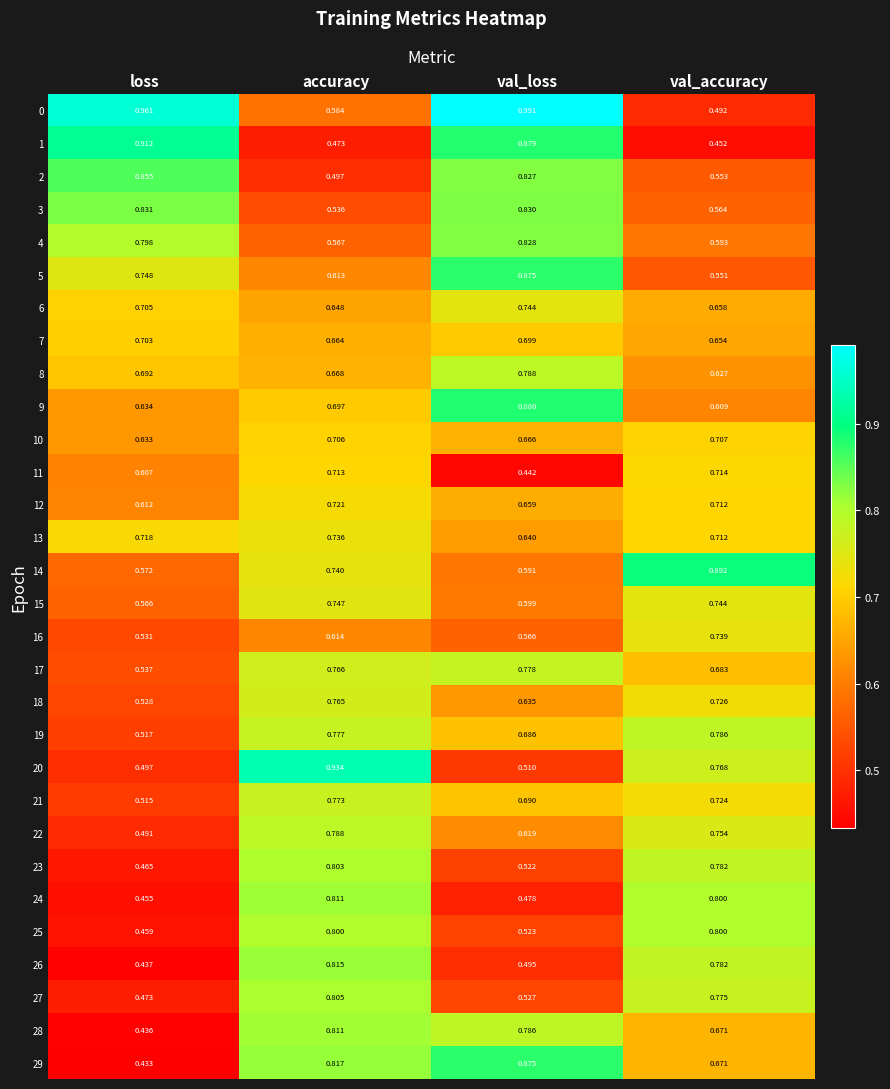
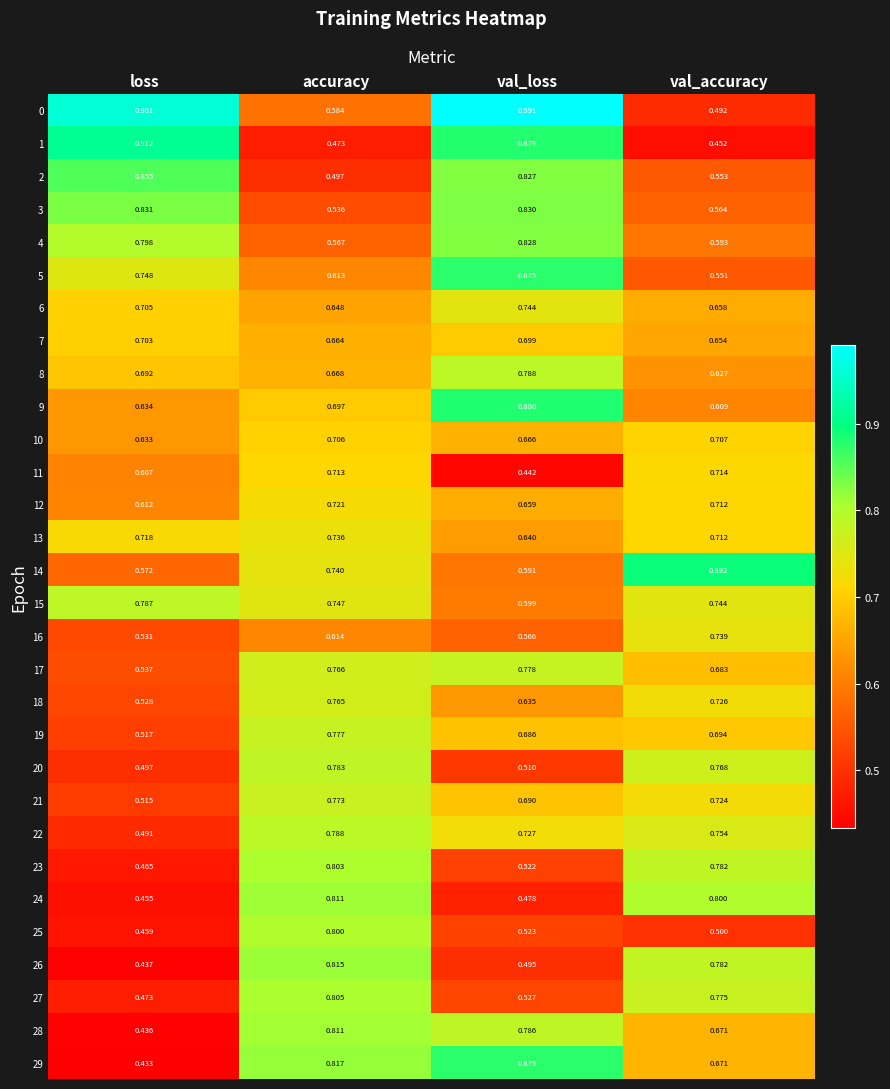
  {
    "0": {
      "loss": 0.961,
      "accuracy": 0.584,
      "val_loss": 0.991,
      "val_accuracy": 0.492
    },
    "1": {
      "loss": 0.912,
      "accuracy": 0.473,
      "val_loss": 0.879,
      "val_accuracy": 0.452
    },
    "2": {
      "loss": 0.855,
      "accuracy": 0.497,
      "val_loss": 0.827,
      "val_accuracy": 0.553
    },
    "3": {
      "loss": 0.831,
      "accuracy": 0.536,
      "val_loss": 0.830,
      "val_accuracy": 0.564
    },
    "4": {
      "loss": 0.798,
      "accuracy": 0.567,
      "val_loss": 0.828,
      "val_accuracy": 0.593
    },
    "5": {
      "loss": 0.748,
      "accuracy": 0.613,
      "val_loss": 0.875,
      "val_accuracy": 0.551
    },
    "6": {
      "loss": 0.705,
      "accuracy": 0.648,
      "val_loss": 0.744,
      "val_accuracy": 0.658
    },
    "7": {
      "loss": 0.703,
      "accuracy": 0.664,
      "val_loss": 0.699,
      "val_accuracy": 0.654
    },
    "8": {
      "loss": 0.692,
      "accuracy": 0.668,
      "val_loss": 0.788,
      "val_accuracy": 0.627
    },
    "9": {
      "loss": 0.634,
      "accuracy": 0.697,
      "val_loss": 0.880,
      "val_accuracy": 0.609
    },
    "10": {
      "loss": 0.633,
      "accuracy": 0.706,
      "val_loss": 0.666,
      "val_accuracy": 0.707
    },
    "11": {
      "loss": 0.607,
      "accuracy": 0.713,
      "val_loss": 0.442,
      "val_accuracy": 0.714
    },
    "12": {
      "loss": 0.612,
      "accuracy": 0.721,
      "val_loss": 0.659,
      "val_accuracy": 0.712
    },
    "13": {
      "loss": 0.718,
      "accuracy": 0.736,
      "val_loss": 0.640,
      "val_accuracy": 0.712
    },
    "14": {
      "loss": 0.572,
      "accuracy": 0.740,
      "val_loss": 0.591,
      "val_accuracy": 0.892
    },
    "15": {
-     "loss": 0.566,
+     "loss": 0.787,
      "accuracy": 0.747,
      "val_loss": 0.599,
      "val_accuracy": 0.744
    },
    "16": {
      "loss": 0.531,
      "accuracy": 0.614,
      "val_loss": 0.566,
      "val_accuracy": 0.739
    },
    "17": {
      "loss": 0.537,
      "accuracy": 0.766,
      "val_loss": 0.778,
      "val_accuracy": 0.683
    },
    "18": {
      "loss": 0.528,
      "accuracy": 0.765,
      "val_loss": 0.635,
      "val_accuracy": 0.726
    },
    "19": {
      "loss": 0.517,
      "accuracy": 0.777,
      "val_loss": 0.686,
-     "val_accuracy": 0.786
+     "val_accuracy": 0.694
    },
    "20": {
      "loss": 0.497,
-     "accuracy": 0.934,
+     "accuracy": 0.783,
      "val_loss": 0.510,
      "val_accuracy": 0.768
    },
    "21": {
      "loss": 0.515,
      "accuracy": 0.773,
      "val_loss": 0.690,
      "val_accuracy": 0.724
    },
    "22": {
      "loss": 0.491,
      "accuracy": 0.788,
-     "val_loss": 0.619,
+     "val_loss": 0.727,
      "val_accuracy": 0.754
    },
    "23": {
      "loss": 0.465,
      "accuracy": 0.803,
      "val_loss": 0.522,
      "val_accuracy": 0.782
    },
    "24": {
      "loss": 0.455,
      "accuracy": 0.811,
      "val_loss": 0.478,
      "val_accuracy": 0.800
    },
    "25": {
      "loss": 0.459,
      "accuracy": 0.800,
      "val_loss": 0.523,
-     "val_accuracy": 0.800
+     "val_accuracy": 0.500
    },
    "26": {
      "loss": 0.437,
      "accuracy": 0.815,
      "val_loss": 0.495,
      "val_accuracy": 0.782
    },
    "27": {
      "loss": 0.473,
      "accuracy": 0.805,
      "val_loss": 0.527,
      "val_accuracy": 0.775
    },
    "28": {
      "loss": 0.436,
      "accuracy": 0.811,
      "val_loss": 0.786,
      "val_accuracy": 0.671
    },
    "29": {
      "loss": 0.433,
      "accuracy": 0.817,
      "val_loss": 0.875,
      "val_accuracy": 0.671
    }
  }
